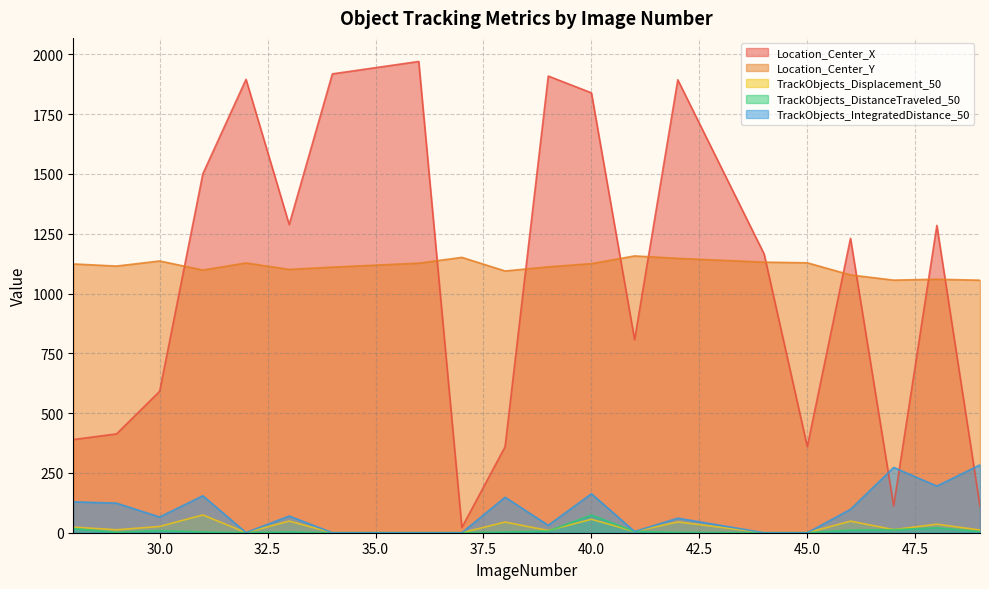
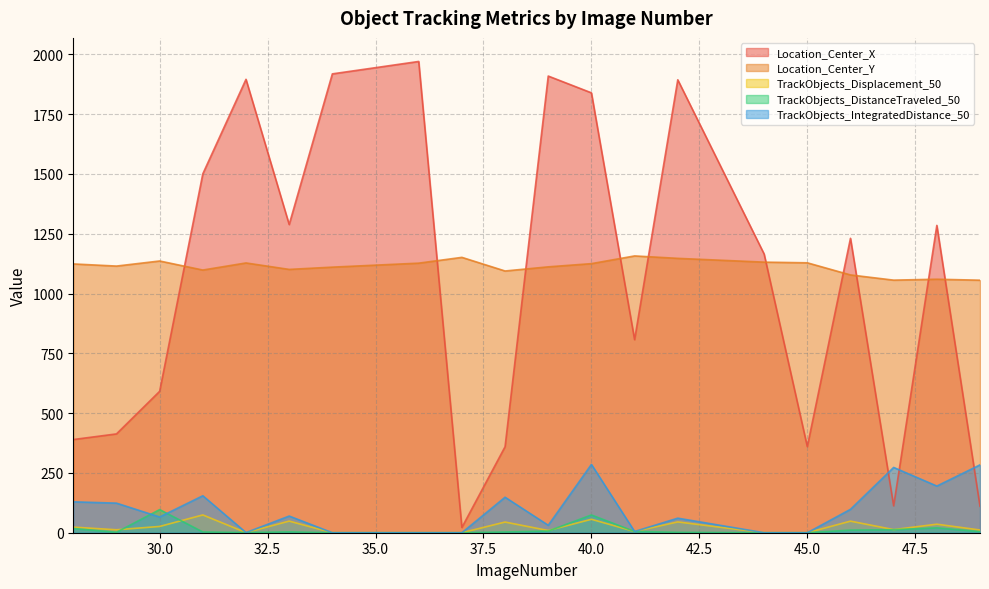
  {
    "TrackObjects_DistanceTraveled_50": {
-     "30.0": 10,
+     "30.0": 100,
      "40.0": 70
    },
    "TrackObjects_IntegratedDistance_50": {
      "30.0": 70,
-     "40.0": 160
+     "40.0": 290
    }
  }
